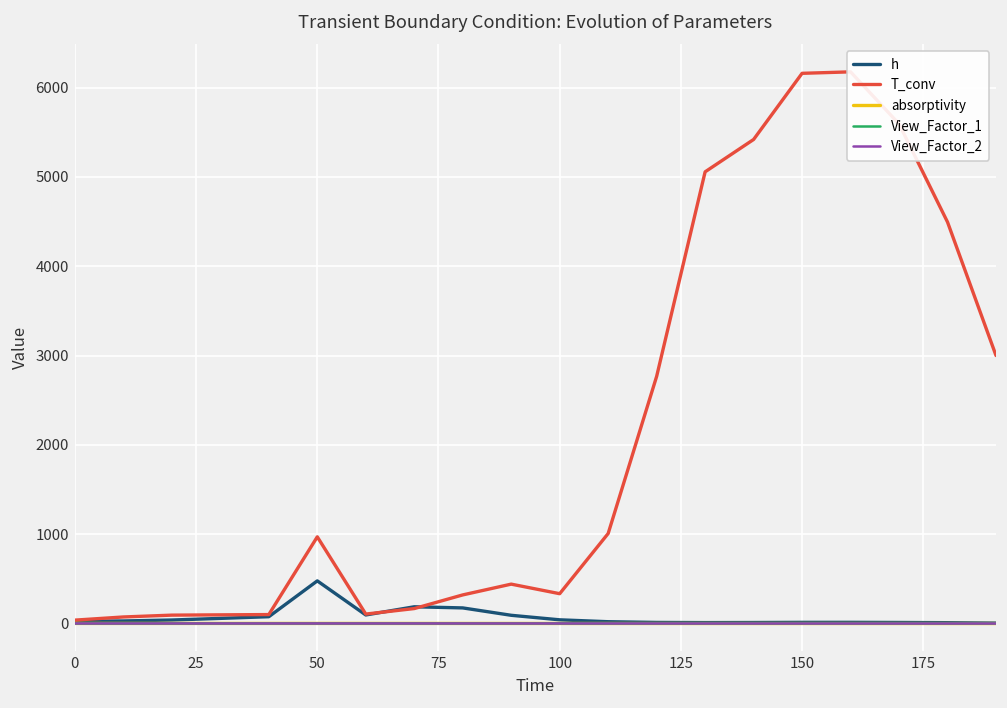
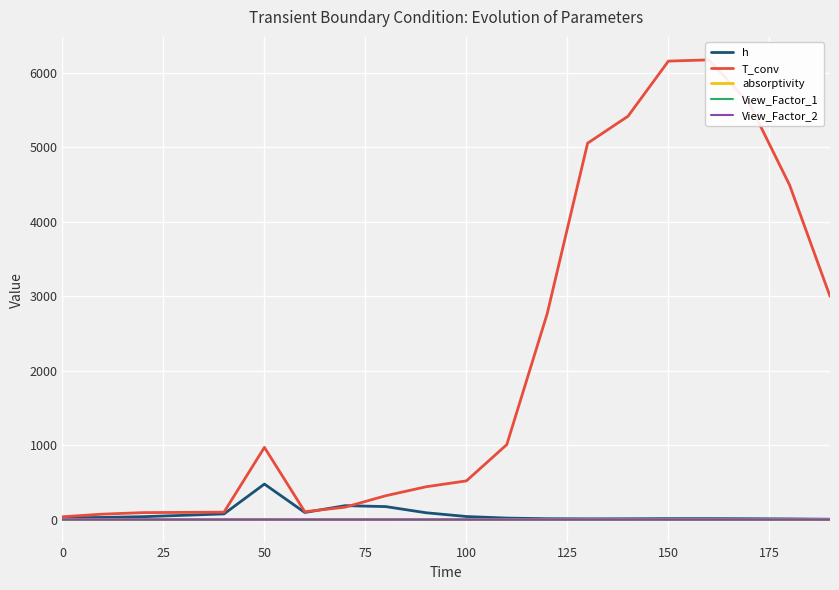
  {
    "h": {
      "50": 500,
      "100": 0
    },
    "T_conv": {
      "50": 1000,
-     "100": 300,
+     "100": 500,
      "150": 6200
    },
    "View_Factor_2": {
      "50": 0,
      "100": 0
    }
  }
